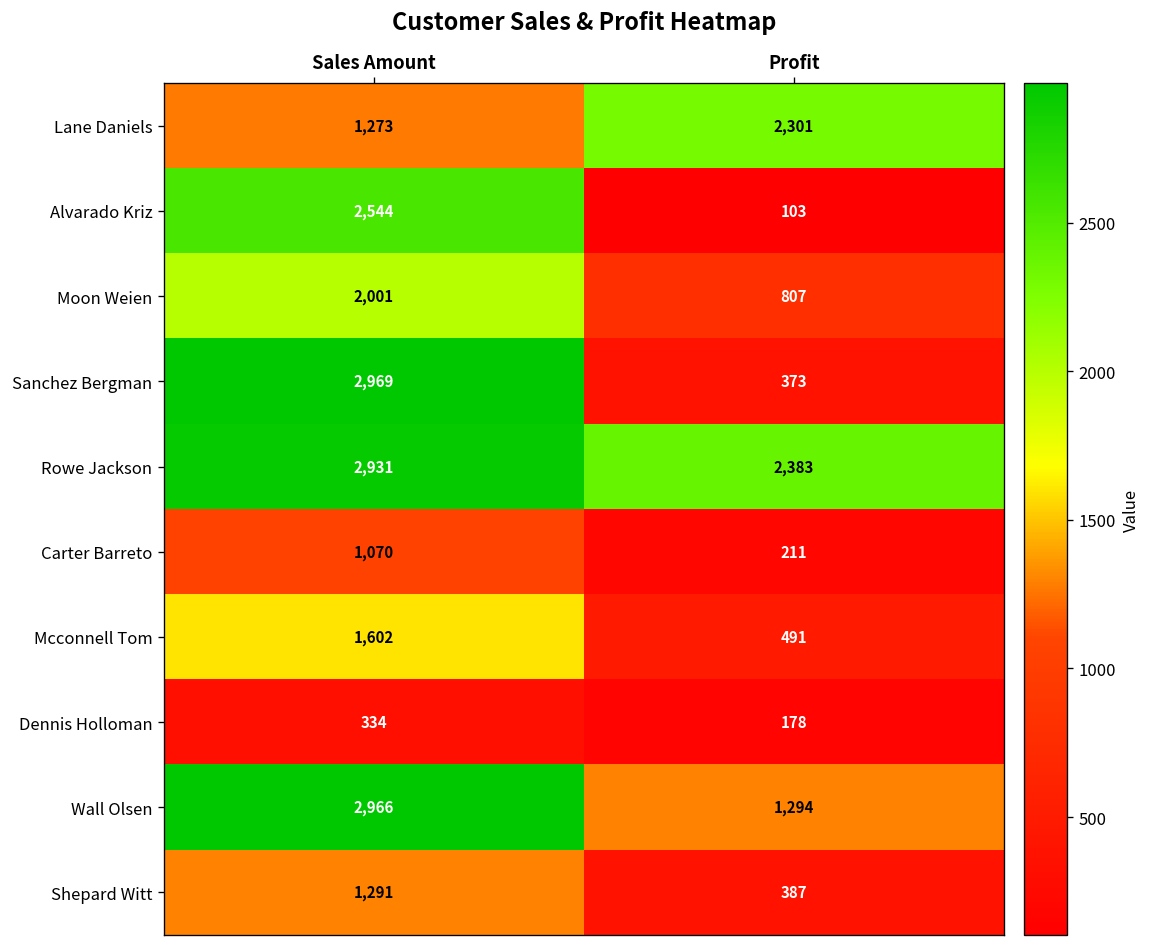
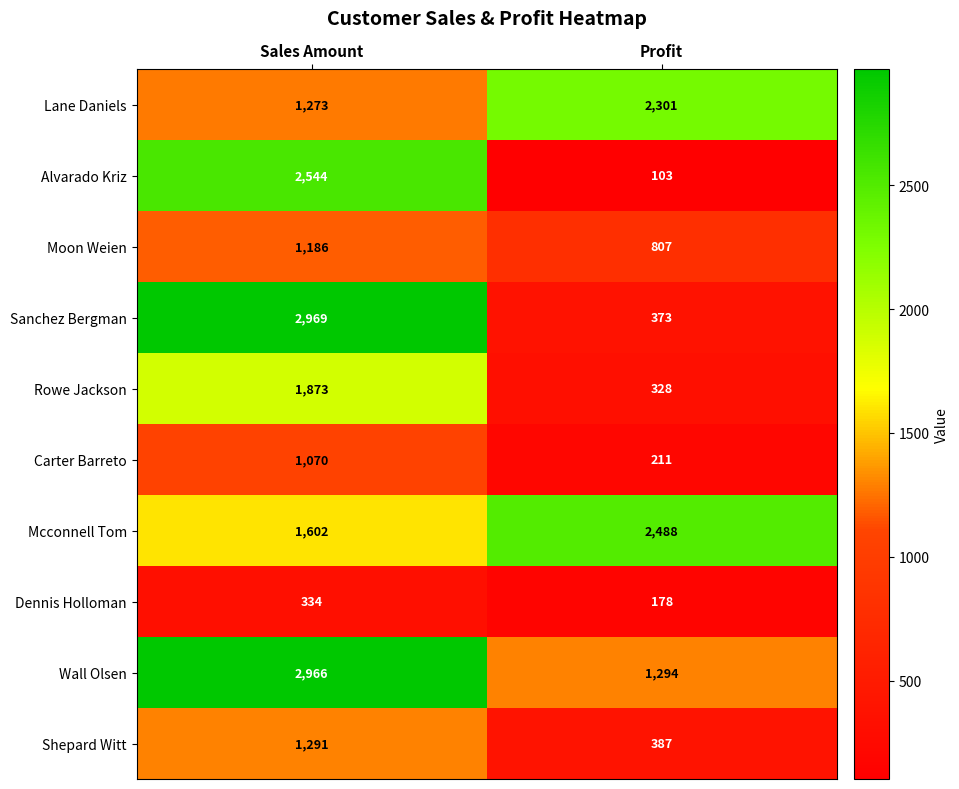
  {
    "Lane Daniels": {
      "Sales Amount": "1,273",
      "Profit": "2,301"
    },
    "Alvarado Kriz": {
      "Sales Amount": "2,544",
      "Profit": "103"
    },
    "Moon Weien": {
-     "Sales Amount": "2,001",
+     "Sales Amount": "1,186",
      "Profit": "807"
    },
    "Sanchez Bergman": {
      "Sales Amount": "2,969",
      "Profit": "373"
    },
    "Rowe Jackson": {
-     "Sales Amount": "2,931",
-     "Profit": "2,383"
+     "Sales Amount": "1,873",
+     "Profit": "328"
    },
    "Carter Barreto": {
      "Sales Amount": "1,070",
      "Profit": "211"
    },
    "Mcconnell Tom": {
      "Sales Amount": "1,602",
-     "Profit": "491"
+     "Profit": "2,488"
    },
    "Dennis Holloman": {
      "Sales Amount": "334",
      "Profit": "178"
    },
    "Wall Olsen": {
      "Sales Amount": "2,966",
      "Profit": "1,294"
    },
    "Shepard Witt": {
      "Sales Amount": "1,291",
      "Profit": "387"
    }
  }
